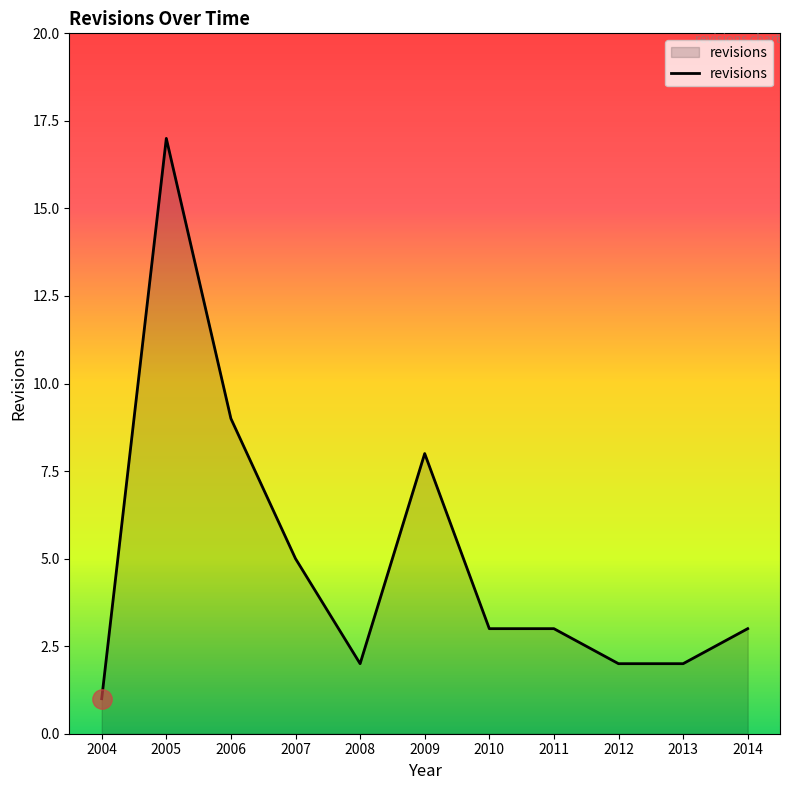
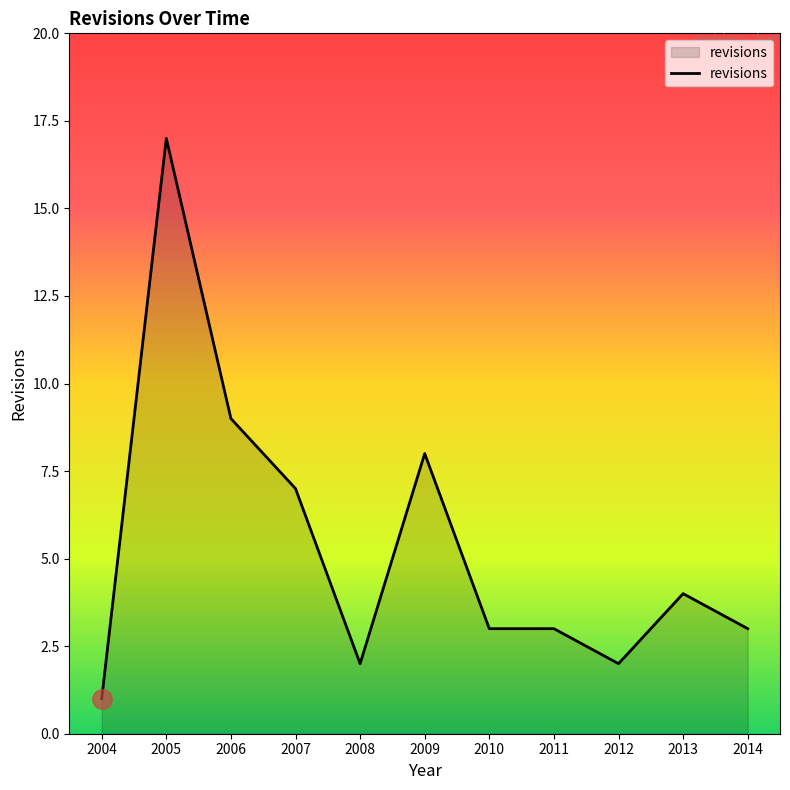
  {
    "revisions": {
      "2005": 17,
      "2006": 9,
-     "2007": 5,
+     "2007": 7,
      "2008": 2,
      "2009": 8,
      "2010": 3,
      "2011": 3,
      "2012": 2,
-     "2013": 2,
+     "2013": 4,
      "2014": 3
    }
  }
